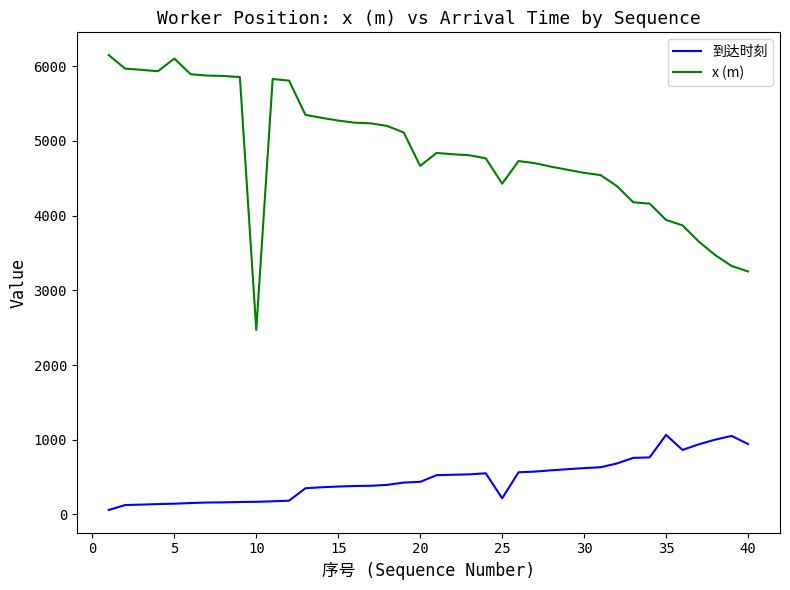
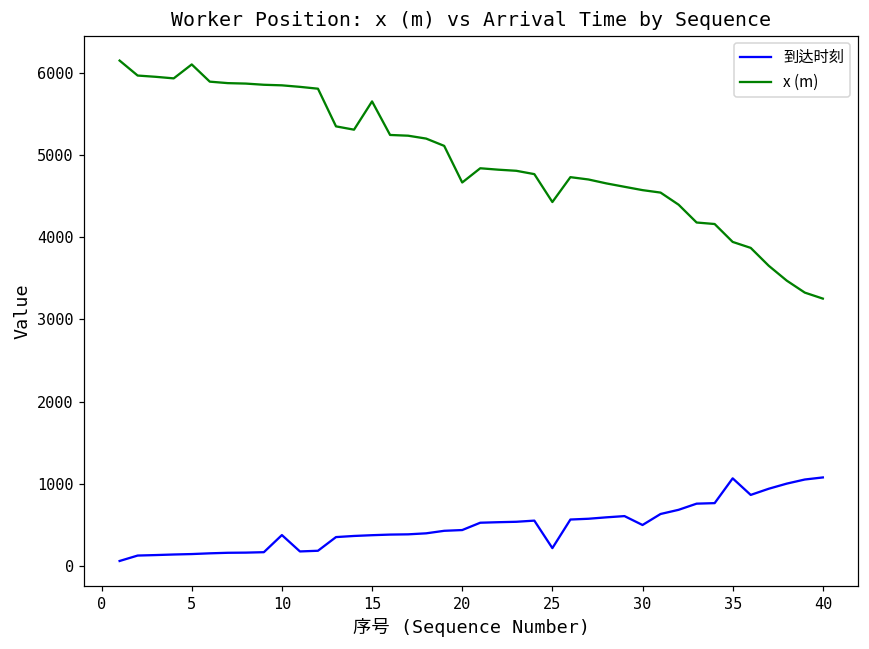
  {
    "到达时刻": {
      "5": 100,
-     "10": 200,
+     "10": 400,
      "15": 400,
      "20": 400,
      "25": 200,
-     "30": 600,
+     "30": 500,
      "35": 1100,
-     "40": 900
+     "40": 1100
    },
    "x (m)": {
      "5": 6100,
-     "10": 2500,
-     "15": 5300,
+     "10": 5800,
+     "15": 5700,
      "20": 4700,
      "25": 4400,
      "30": 4600,
      "35": 3900,
      "40": 3300
    }
  }
